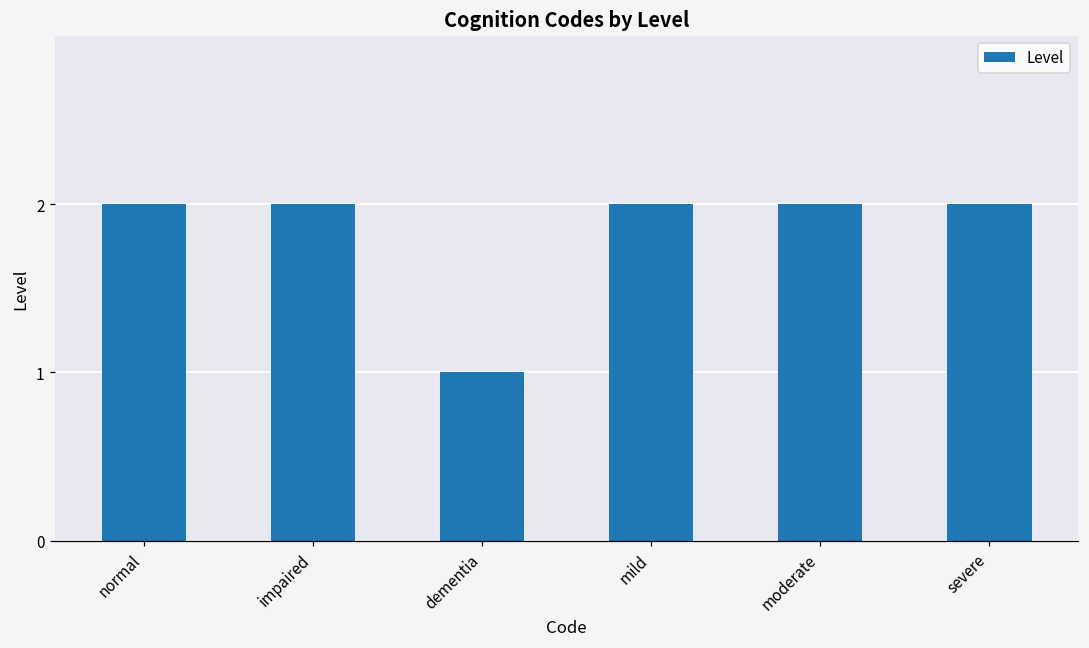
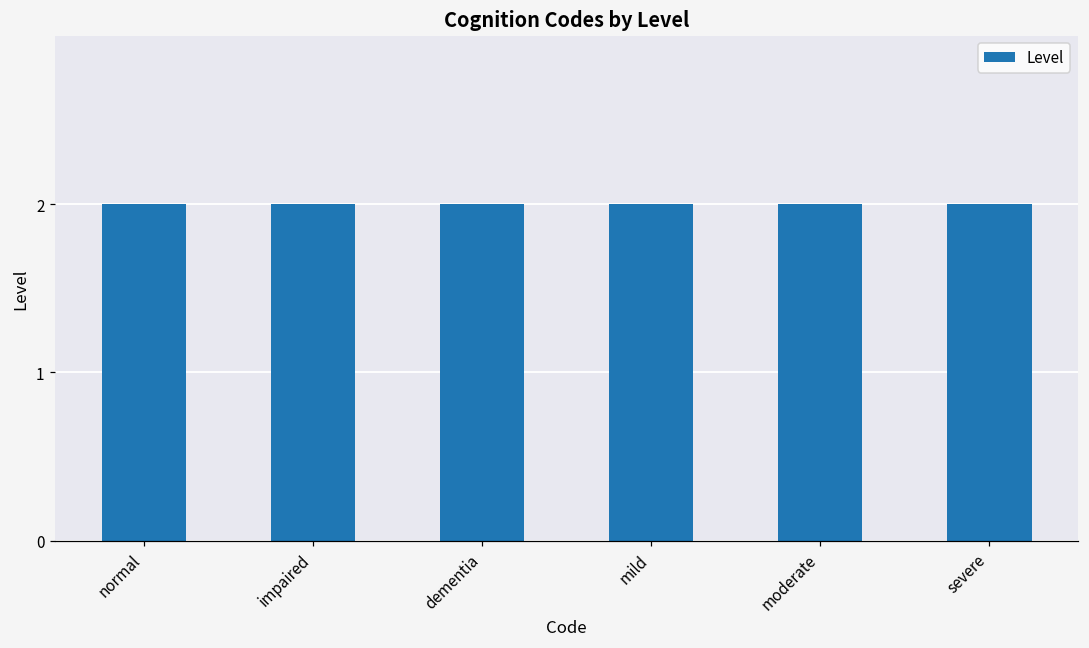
  {
    "normal": 2,
    "impaired": 2,
-   "dementia": 1,
+   "dementia": 2,
    "mild": 2,
    "moderate": 2,
    "severe": 2
  }
